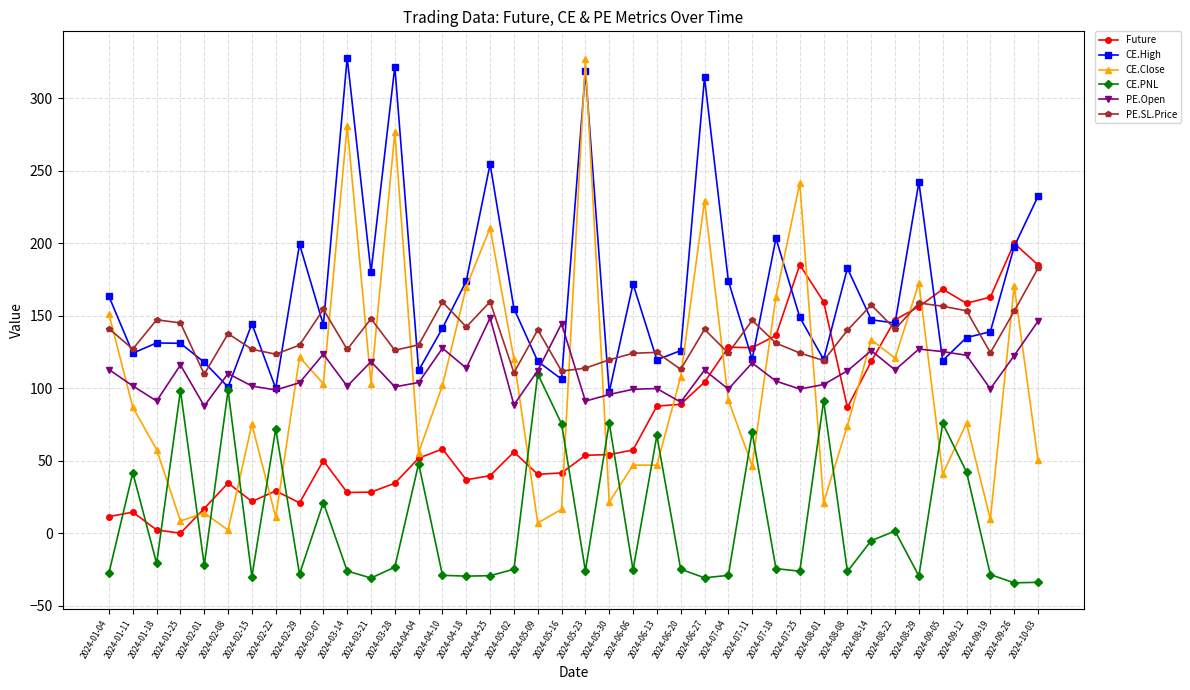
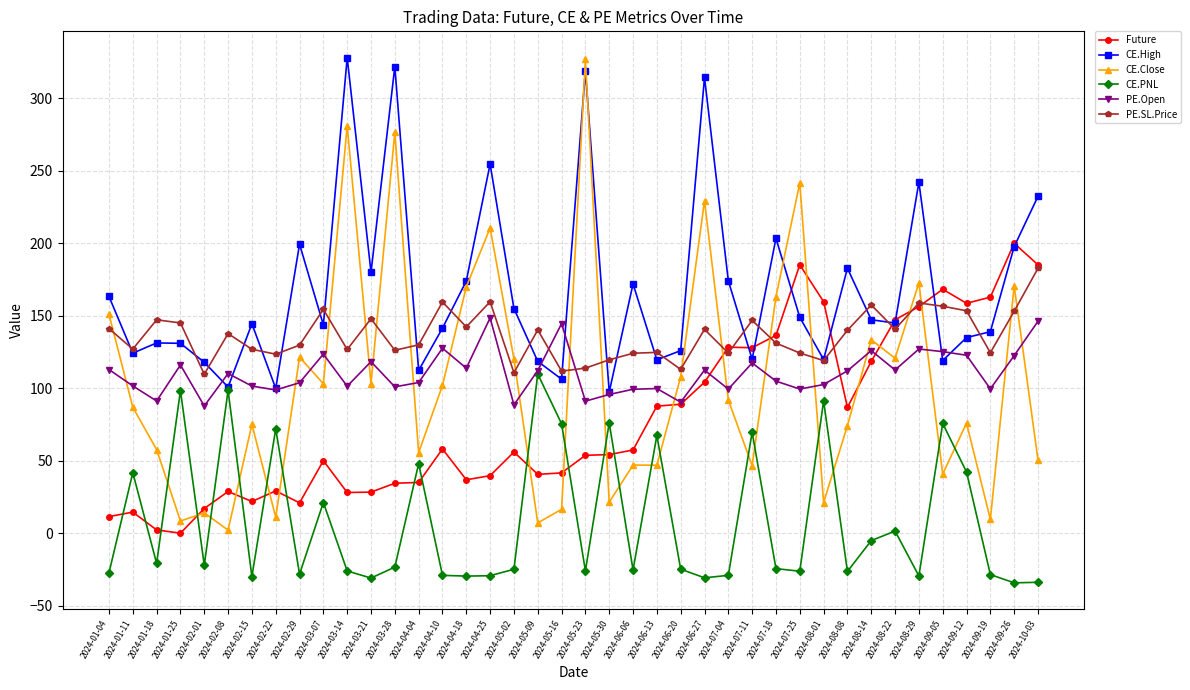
  {
    "Future": {
      "2024-01-04": 11,
      "2024-01-11": 15,
      "2024-01-18": 2,
      "2024-01-25": 0,
      "2024-02-01": 17,
-     "2024-02-08": 35,
+     "2024-02-08": 29,
      "2024-02-15": 22,
      "2024-02-22": 29,
      "2024-02-29": 21,
      "2024-03-07": 50,
      "2024-03-14": 28,
      "2024-03-21": 28,
      "2024-03-28": 34,
-     "2024-04-04": 52,
+     "2024-04-04": 35,
      "2024-04-10": 58,
      "2024-04-18": 37,
      "2024-04-25": 40,
      "2024-05-02": 56,
      "2024-05-09": 41,
      "2024-05-16": 42,
      "2024-05-23": 54,
      "2024-05-30": 54,
      "2024-06-06": 57,
      "2024-06-13": 88,
      "2024-06-27": 104,
      "2024-07-04": 128,
      "2024-07-11": 128,
      "2024-07-18": 136,
      "2024-07-25": 185,
      "2024-08-01": 160,
      "2024-08-08": 87,
      "2024-08-14": 118,
      "2024-08-22": 147,
      "2024-08-29": 156,
      "2024-09-05": 168,
      "2024-09-12": 159,
      "2024-09-19": 163,
      "2024-09-26": 200,
      "2024-10-03": 185
    }
  }
